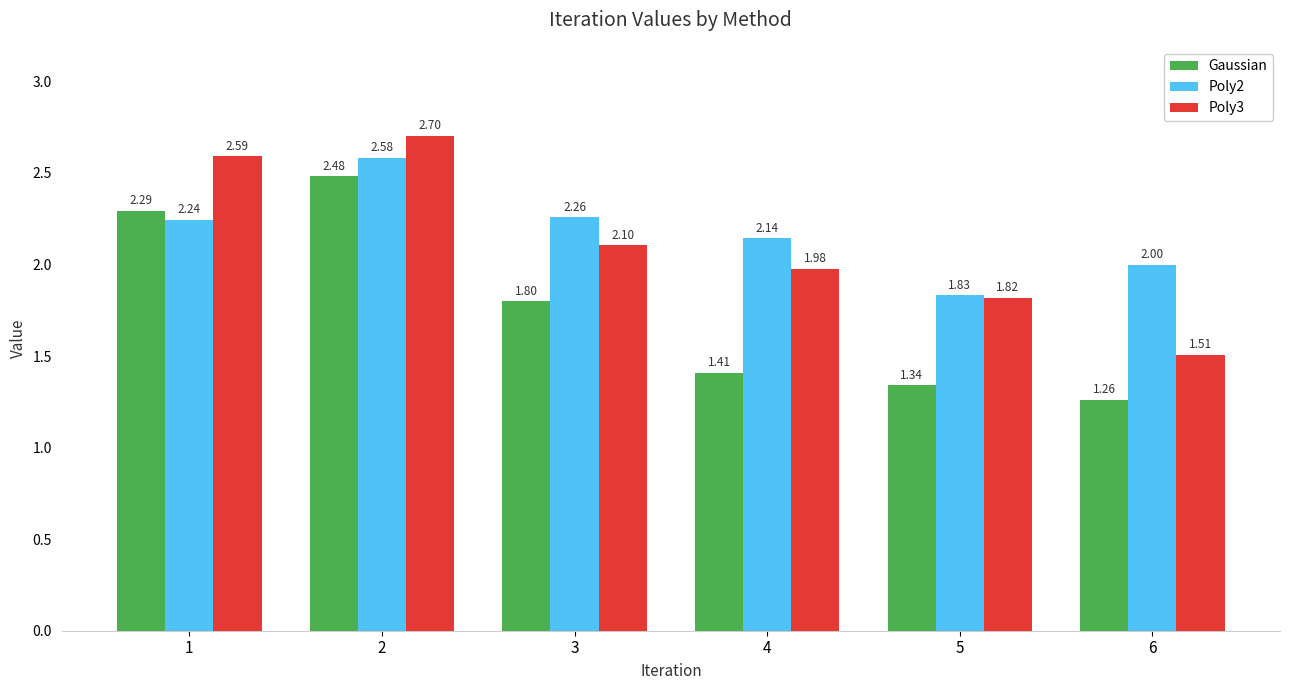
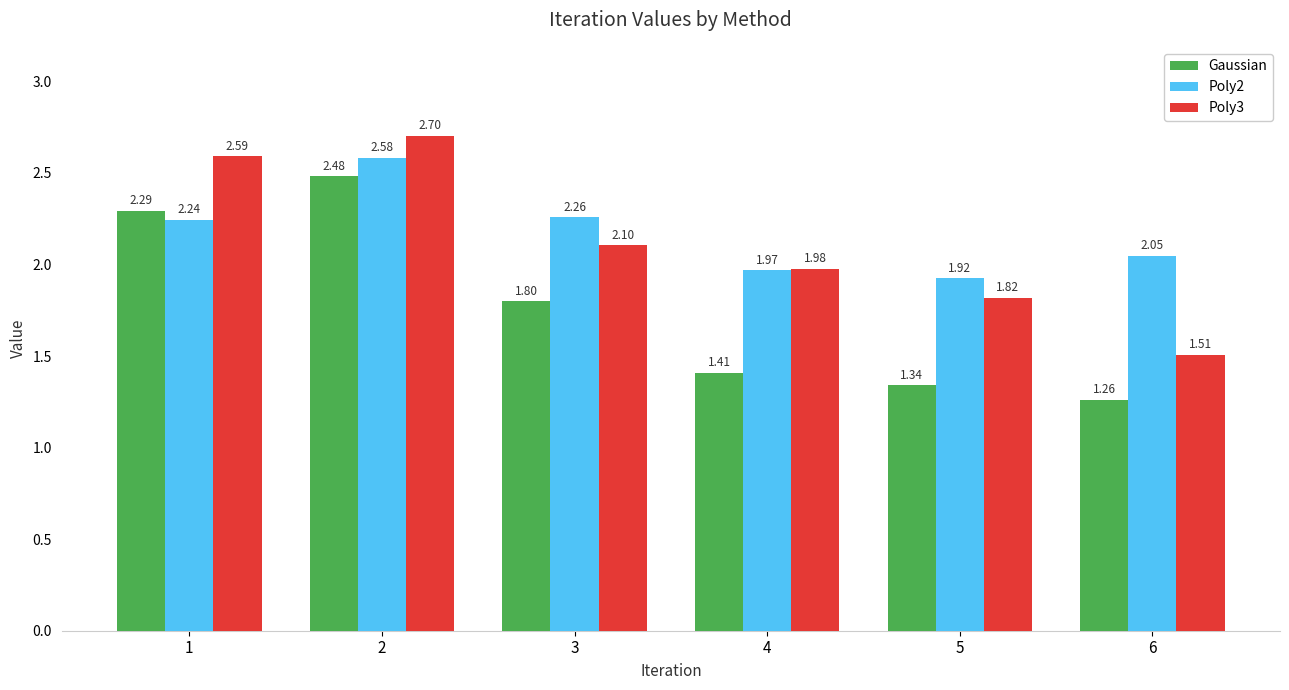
  {
    "Gaussian": {
      "1": 2.29,
      "2": 2.48,
      "3": 1.80,
      "4": 1.41,
      "5": 1.34,
      "6": 1.26
    },
    "Poly2": {
      "1": 2.24,
      "2": 2.58,
      "3": 2.26,
-     "4": 2.14,
-     "5": 1.83,
-     "6": 2.00
+     "4": 1.97,
+     "5": 1.92,
+     "6": 2.05
    },
    "Poly3": {
      "1": 2.59,
      "2": 2.70,
      "3": 2.10,
      "4": 1.98,
      "5": 1.82,
      "6": 1.51
    }
  }
